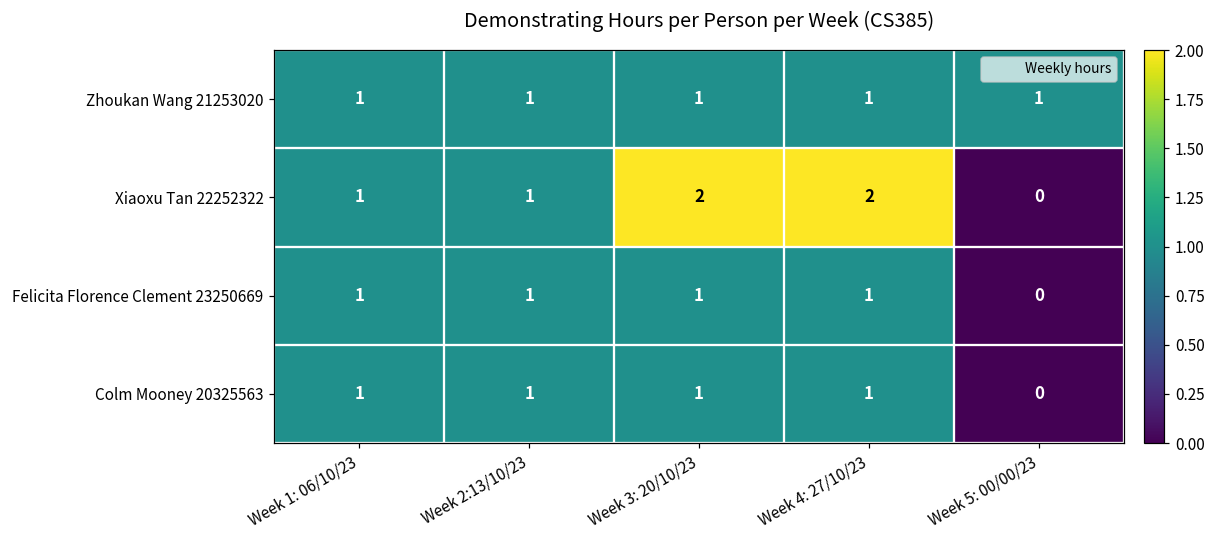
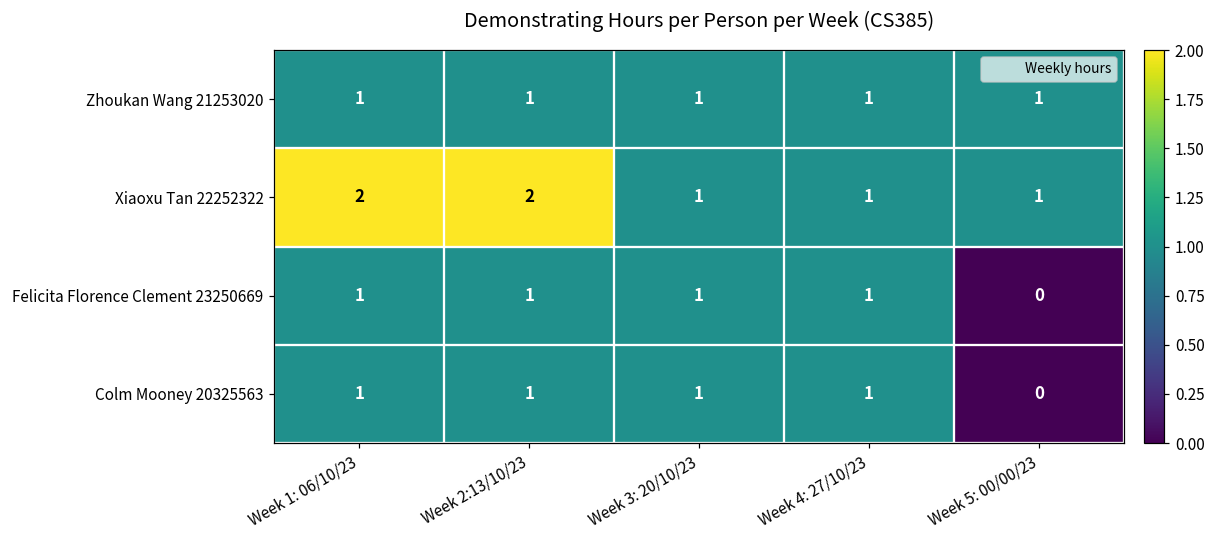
  {
    "Zhoukan Wang 21253020": {
      "Week 1: 06/10/23": 1,
      "Week 2:13/10/23": 1,
      "Week 3: 20/10/23": 1,
      "Week 4: 27/10/23": 1,
      "Week 5: 00/00/23": 1
    },
    "Xiaoxu Tan 22252322": {
-     "Week 1: 06/10/23": 1,
-     "Week 2:13/10/23": 1,
-     "Week 3: 20/10/23": 2,
-     "Week 4: 27/10/23": 2,
-     "Week 5: 00/00/23": 0
+     "Week 1: 06/10/23": 2,
+     "Week 2:13/10/23": 2,
+     "Week 3: 20/10/23": 1,
+     "Week 4: 27/10/23": 1,
+     "Week 5: 00/00/23": 1
    },
    "Felicita Florence Clement 23250669": {
      "Week 1: 06/10/23": 1,
      "Week 2:13/10/23": 1,
      "Week 3: 20/10/23": 1,
      "Week 4: 27/10/23": 1,
      "Week 5: 00/00/23": 0
    },
    "Colm Mooney 20325563": {
      "Week 1: 06/10/23": 1,
      "Week 2:13/10/23": 1,
      "Week 3: 20/10/23": 1,
      "Week 4: 27/10/23": 1,
      "Week 5: 00/00/23": 0
    }
  }
